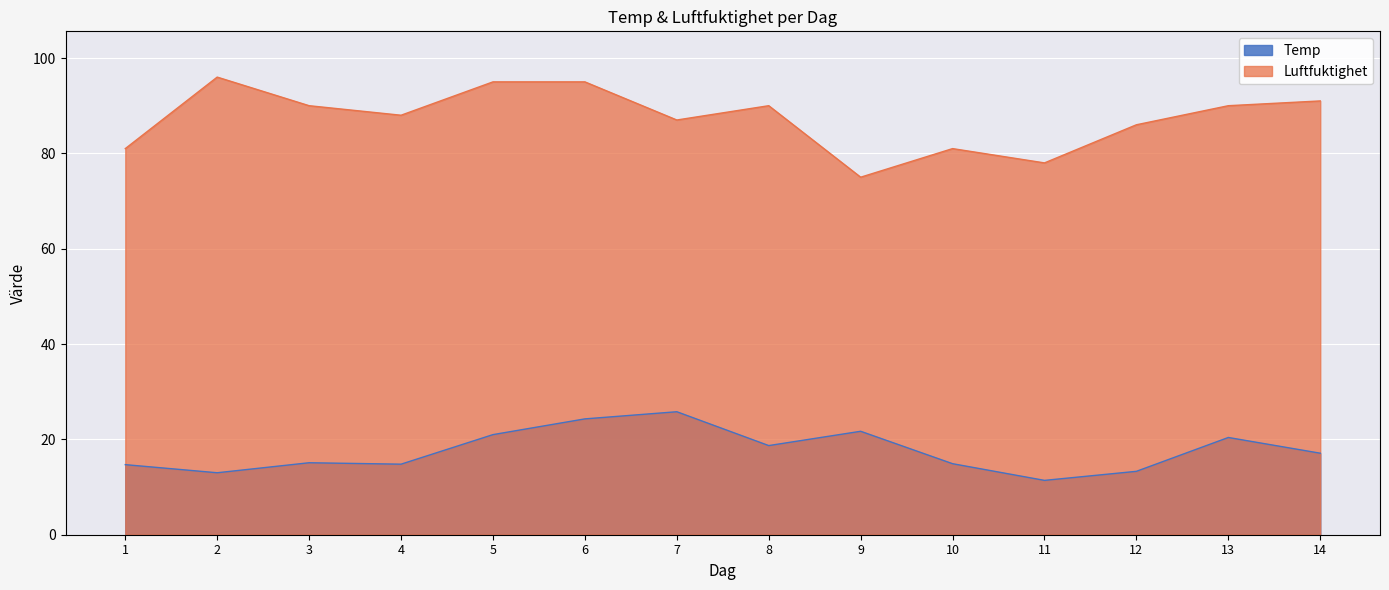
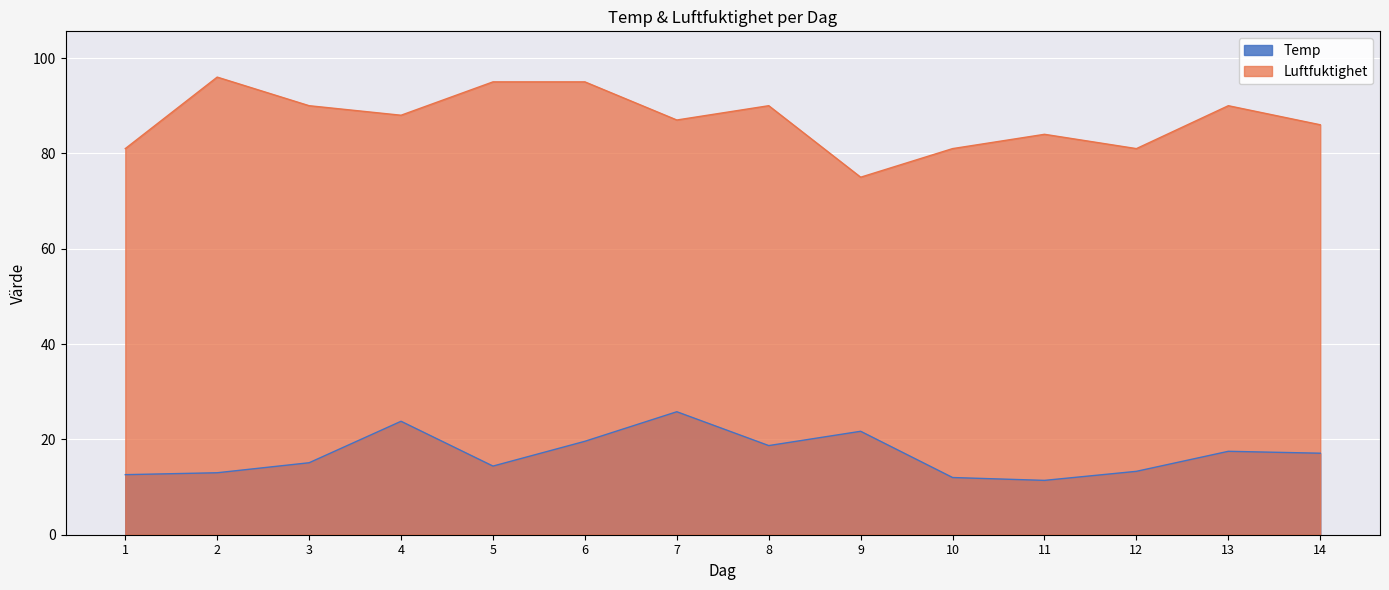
  {
    "Temp": {
-     "1": 15,
+     "1": 13,
      "2": 13,
      "3": 15,
-     "4": 15,
-     "5": 21,
-     "6": 24,
+     "4": 24,
+     "5": 14,
+     "6": 20,
      "7": 26,
      "8": 19,
      "9": 22,
-     "10": 15,
+     "10": 12,
      "11": 11,
      "12": 13,
-     "13": 20,
+     "13": 18,
      "14": 17
    },
    "Luftfuktighet": {
      "1": 81,
      "2": 96,
      "3": 90,
      "4": 88,
      "5": 95,
      "6": 95,
      "7": 87,
      "8": 90,
      "9": 75,
      "10": 81,
-     "11": 78,
-     "12": 86,
+     "11": 84,
+     "12": 81,
      "13": 90,
-     "14": 91
+     "14": 86
    }
  }
